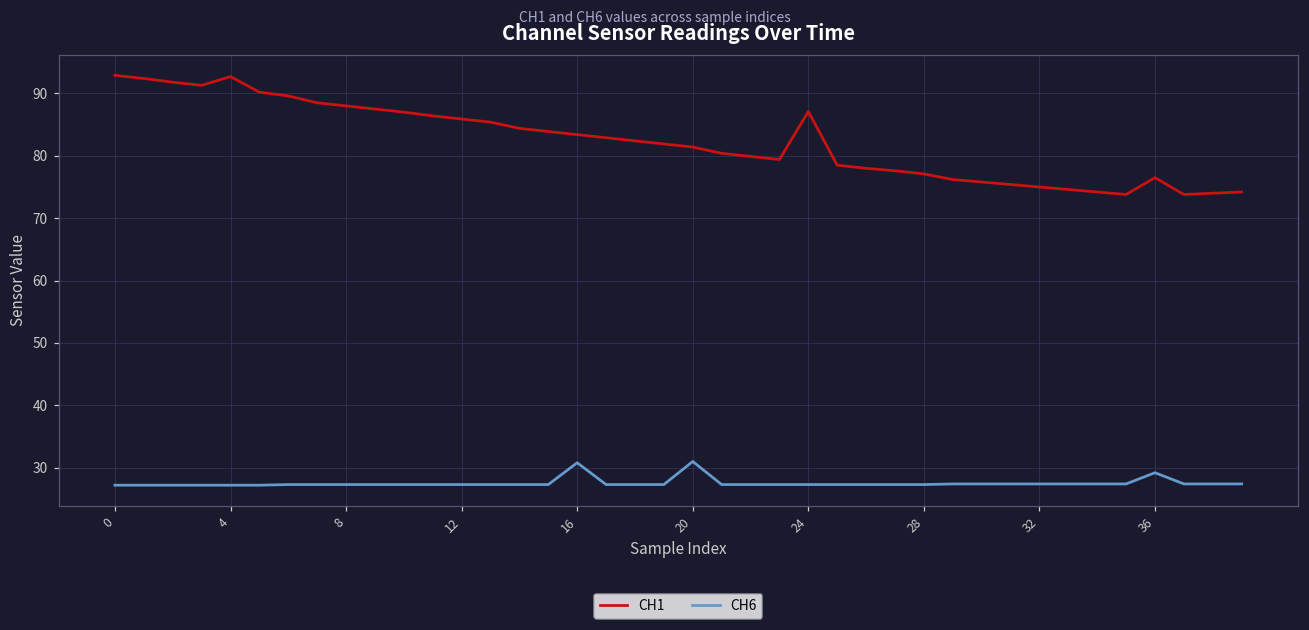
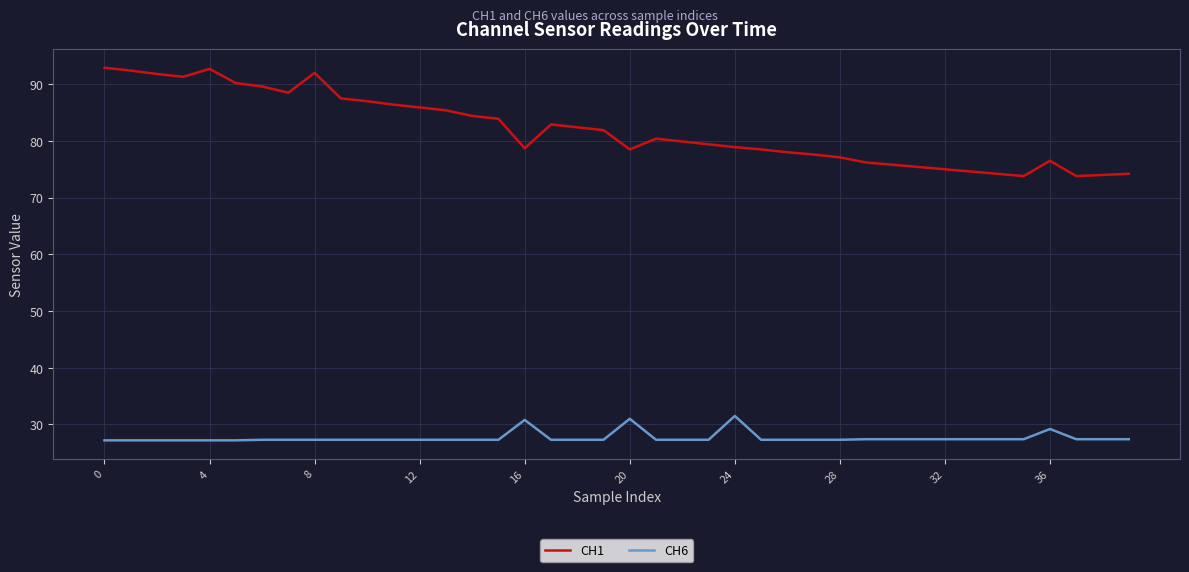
  {
    "CH1": {
      "0": 93,
      "4": 93,
-     "8": 88,
+     "8": 92,
      "12": 86,
-     "16": 83,
-     "20": 81,
-     "24": 87,
+     "16": 79,
+     "20": 79,
+     "24": 79,
      "28": 77,
      "32": 75,
      "36": 77
    },
    "CH6": {
      "0": 27,
      "4": 27,
      "8": 27,
      "12": 27,
      "16": 31,
      "20": 31,
-     "24": 27,
+     "24": 32,
      "28": 27,
      "32": 27,
      "36": 29
    }
  }
